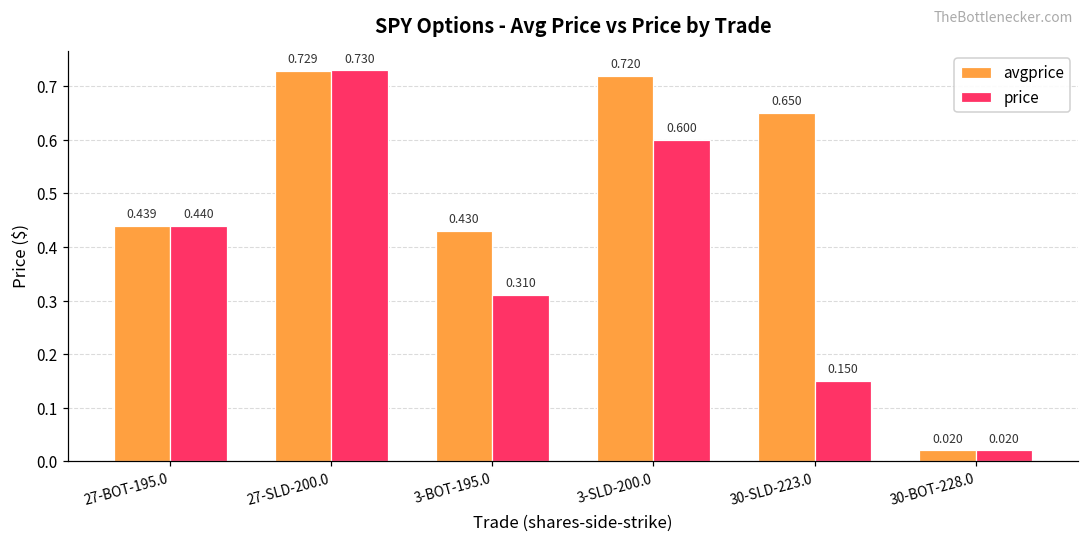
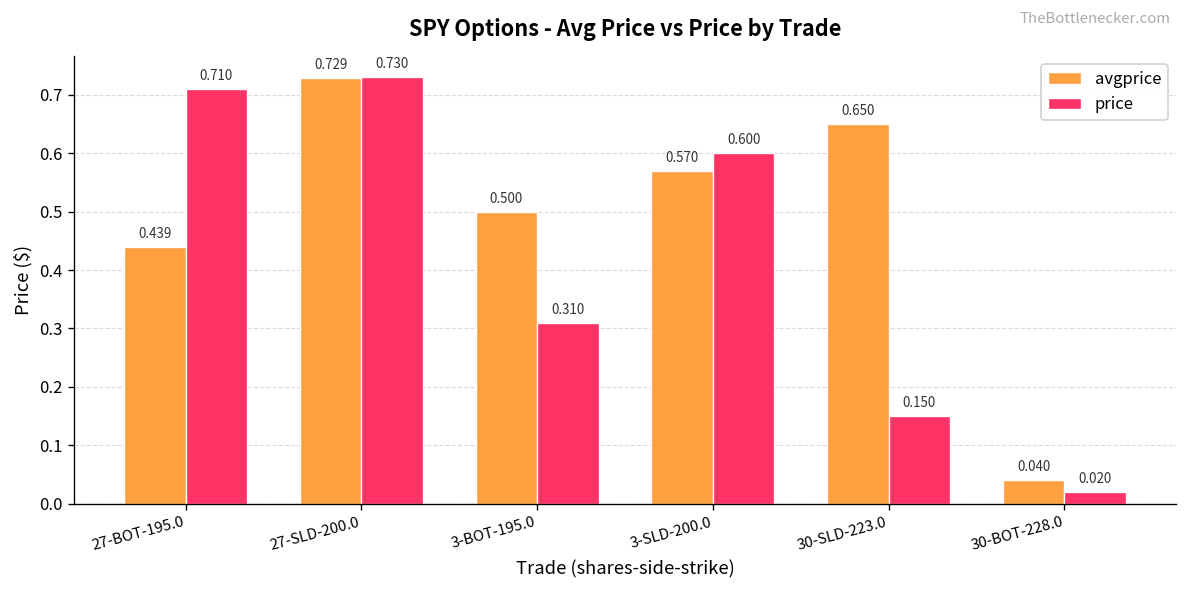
  {
    "avgprice": {
      "27-BOT-195.0": 0.439,
      "27-SLD-200.0": 0.729,
-     "3-BOT-195.0": 0.430,
-     "3-SLD-200.0": 0.720,
+     "3-BOT-195.0": 0.500,
+     "3-SLD-200.0": 0.570,
      "30-SLD-223.0": 0.650,
-     "30-BOT-228.0": 0.020
+     "30-BOT-228.0": 0.040
    },
    "price": {
-     "27-BOT-195.0": 0.440,
+     "27-BOT-195.0": 0.710,
      "27-SLD-200.0": 0.730,
      "3-BOT-195.0": 0.310,
      "3-SLD-200.0": 0.600,
      "30-SLD-223.0": 0.150,
      "30-BOT-228.0": 0.020
    }
  }
